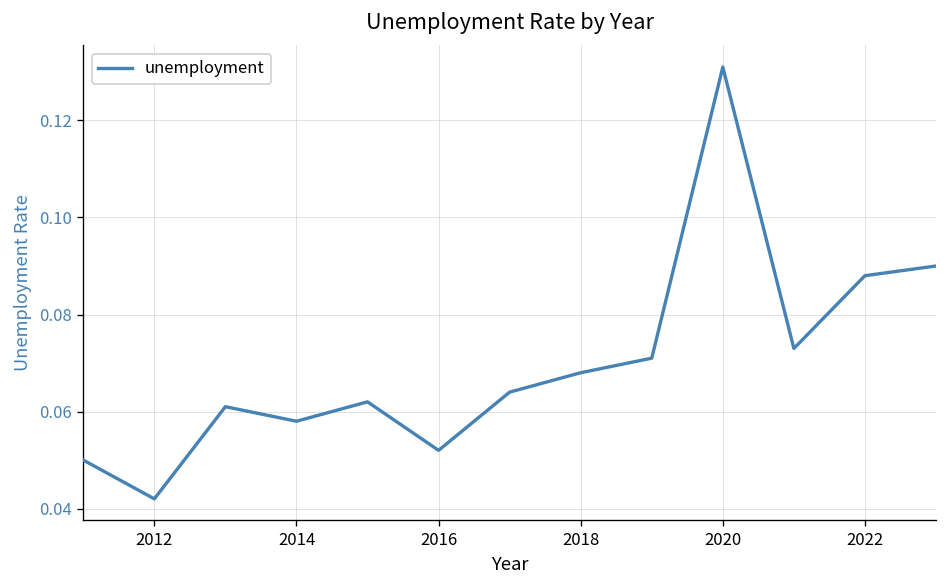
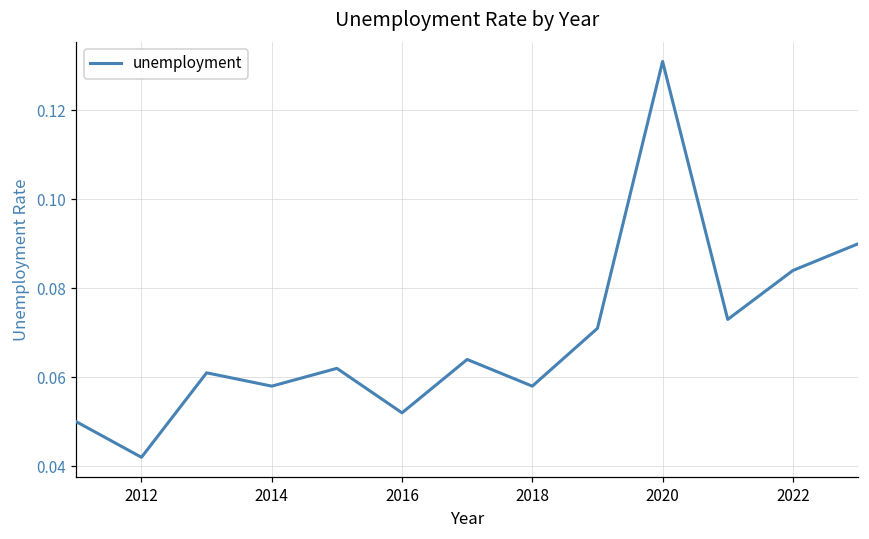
  {
    "2012": 0.042,
    "2014": 0.058,
    "2016": 0.052,
-   "2018": 0.068,
+   "2018": 0.058,
    "2020": 0.131,
-   "2022": 0.088
+   "2022": 0.084
  }
